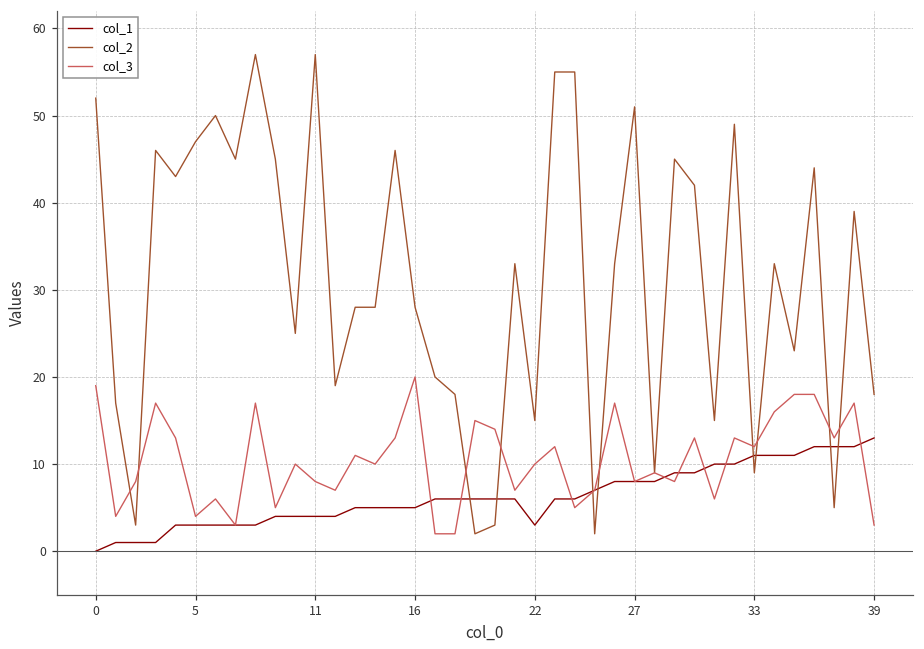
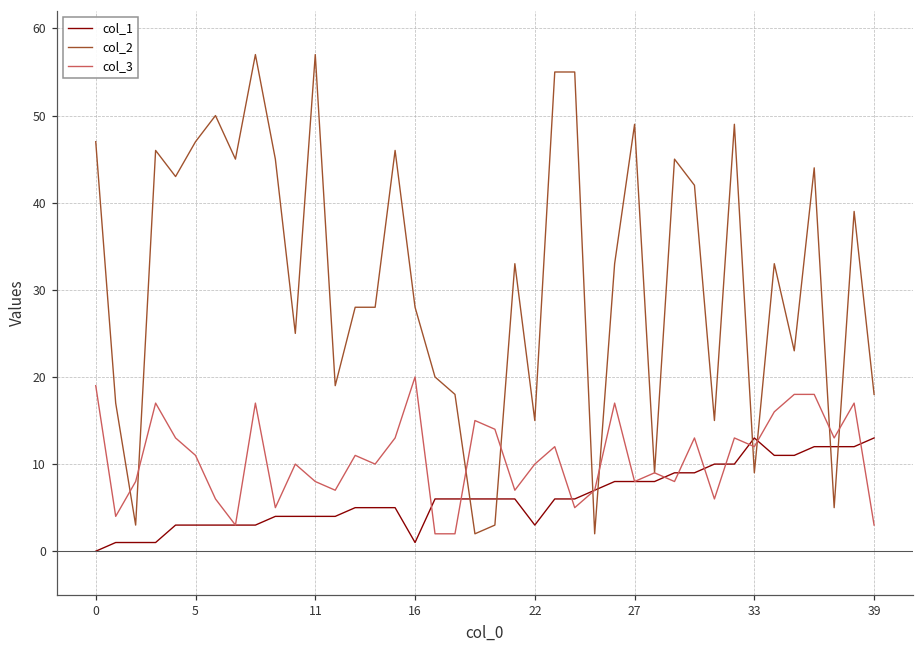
  {
    "col_1": {
      "0": 0,
      "5": 3,
      "11": 4,
-     "16": 5,
+     "16": 1,
      "22": 3,
-     "33": 11,
+     "33": 13,
      "39": 13
    },
    "col_2": {
-     "0": 52,
+     "0": 47,
      "5": 47,
      "11": 57,
      "16": 28,
      "22": 15,
-     "27": 51,
+     "27": 49,
      "33": 9,
      "39": 18
    },
    "col_3": {
      "0": 19,
-     "5": 4,
+     "5": 11,
      "11": 8,
      "16": 20,
      "22": 10,
      "33": 12,
      "39": 3
    }
  }
